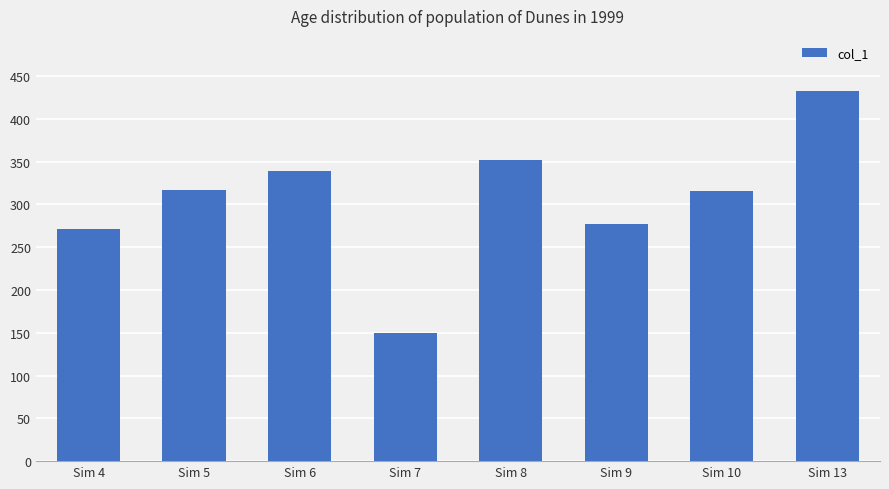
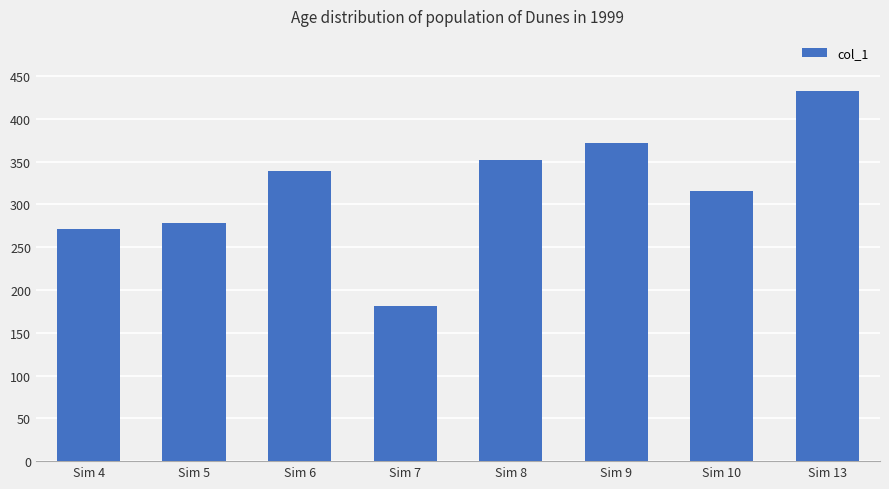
  {
    "Sim 4": 270,
-   "Sim 5": 320,
+   "Sim 5": 280,
    "Sim 6": 340,
-   "Sim 7": 150,
+   "Sim 7": 180,
    "Sim 8": 350,
-   "Sim 9": 280,
+   "Sim 9": 370,
    "Sim 10": 320,
    "Sim 13": 430
  }
